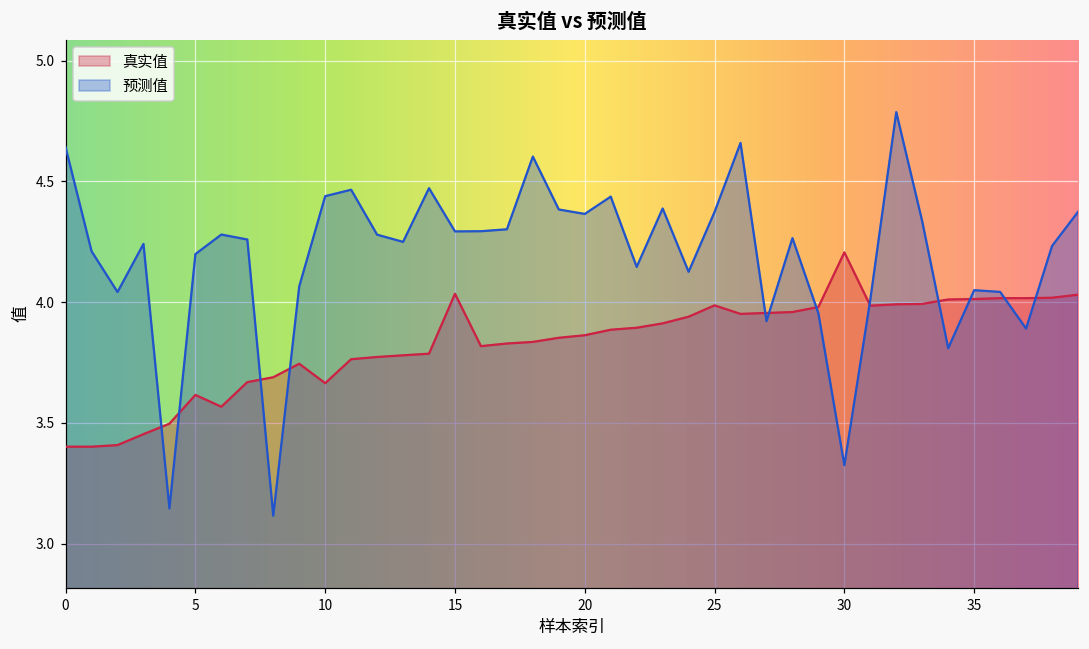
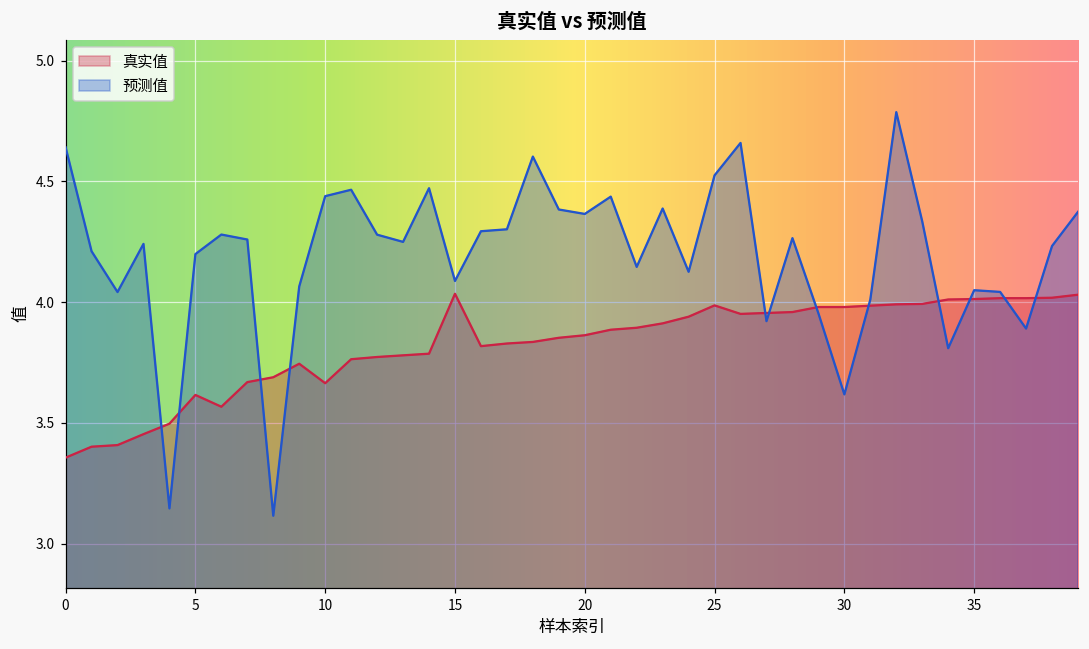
  {
    "真实值": {
-     "0": 3.40,
+     "0": 3.36,
      "5": 3.62,
      "10": 3.66,
      "15": 4.03,
      "20": 3.86,
      "25": 3.99,
-     "30": 4.21,
+     "30": 3.98,
      "35": 4.01
    },
    "预测值": {
      "0": 4.64,
      "5": 4.20,
      "10": 4.44,
-     "15": 4.29,
+     "15": 4.09,
      "20": 4.37,
-     "25": 4.37,
-     "30": 3.32,
+     "25": 4.53,
+     "30": 3.62,
      "35": 4.05
    }
  }
